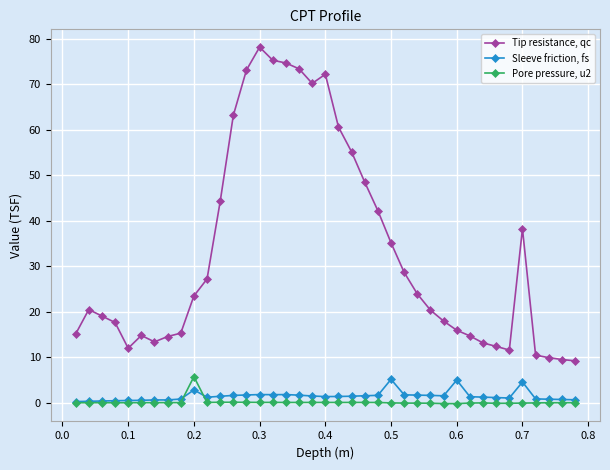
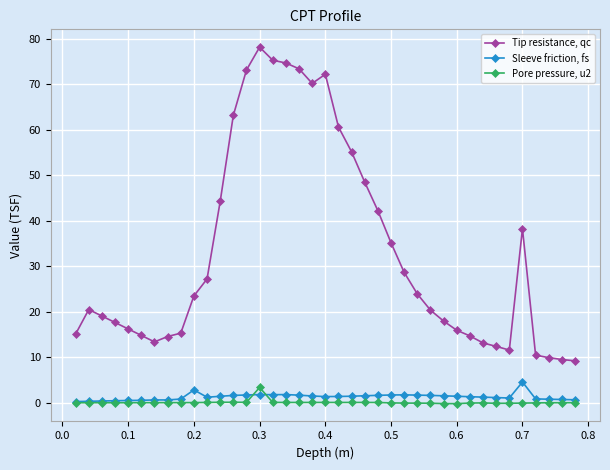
  {
    "Tip resistance, qc": {
-     "0.1": 12,
+     "0.1": 16,
      "0.2": 23,
      "0.3": 78,
      "0.4": 72,
      "0.5": 35,
      "0.6": 16,
      "0.7": 38
    },
    "Sleeve friction, fs": {
      "0.2": 3,
      "0.3": 2,
      "0.4": 1,
-     "0.5": 5,
-     "0.6": 5,
+     "0.5": 2,
+     "0.6": 1,
      "0.7": 5
    },
    "Pore pressure, u2": {
-     "0.2": 6,
-     "0.3": 0,
+     "0.2": 0,
+     "0.3": 3,
      "0.4": 0,
      "0.5": 0,
      "0.6": 0,
      "0.7": 0
    }
  }
